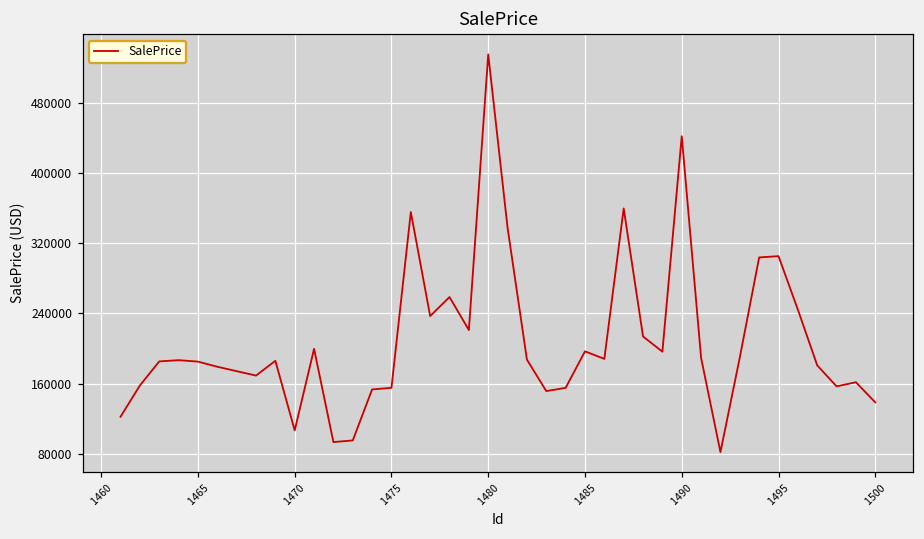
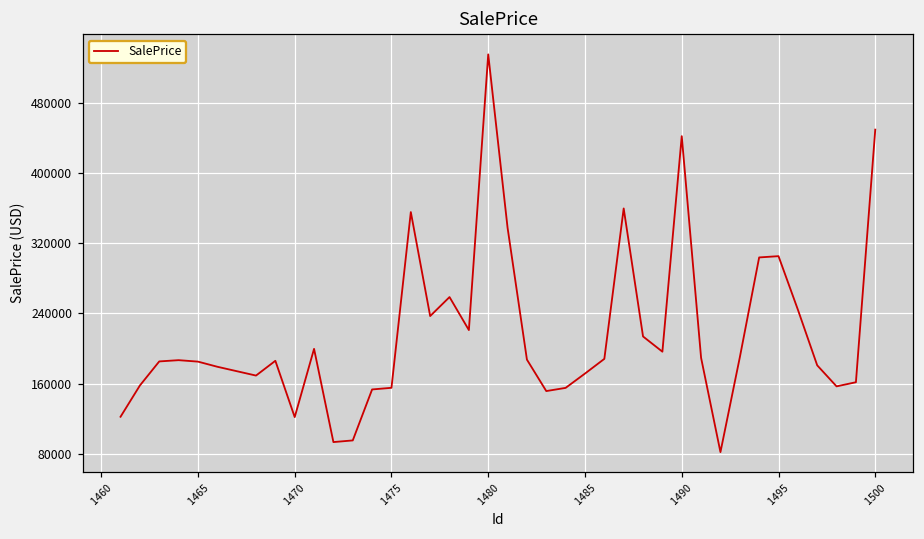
  {
    "1465": 180000,
-   "1470": 110000,
+   "1470": 120000,
    "1475": 160000,
    "1480": 540000,
-   "1485": 200000,
+   "1485": 170000,
    "1490": 440000,
    "1495": 310000,
-   "1500": 140000
+   "1500": 450000
  }
